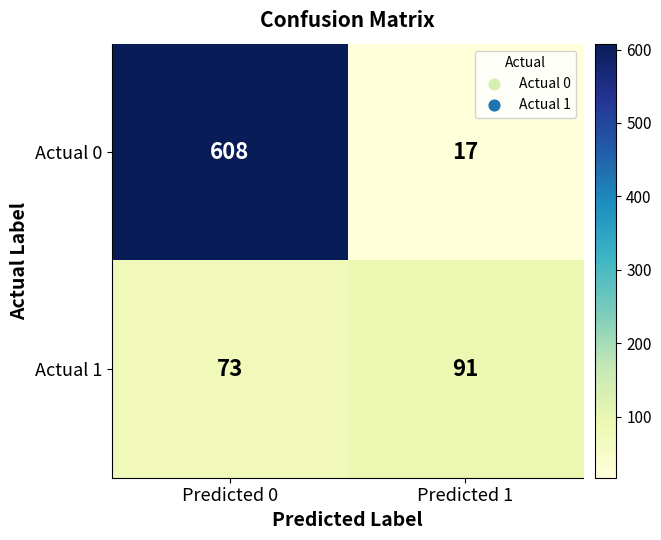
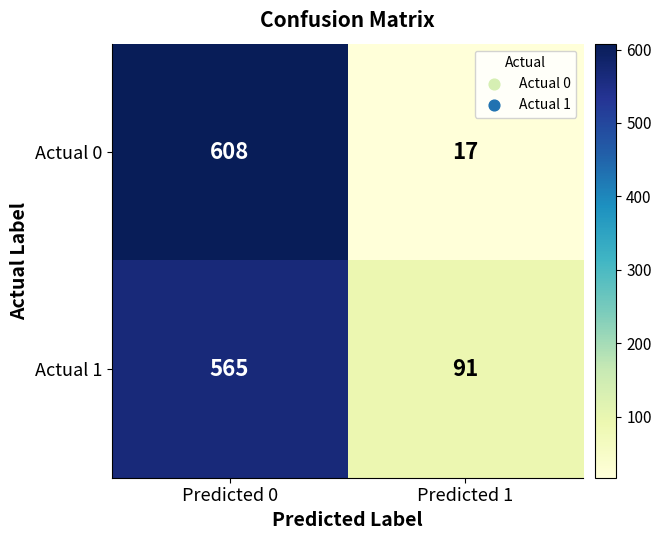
  {
    "Actual 0": {
      "Predicted 0": 608,
      "Predicted 1": 17
    },
    "Actual 1": {
-     "Predicted 0": 73,
+     "Predicted 0": 565,
      "Predicted 1": 91
    }
  }
